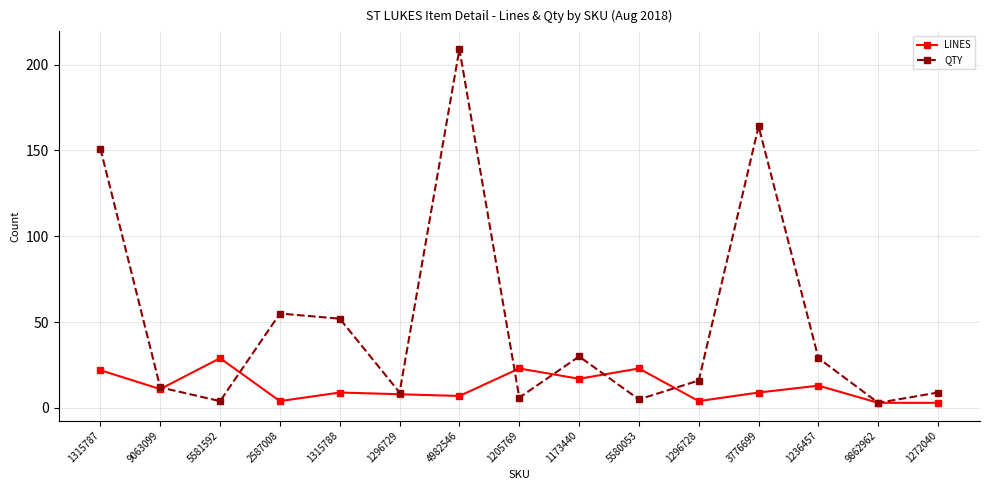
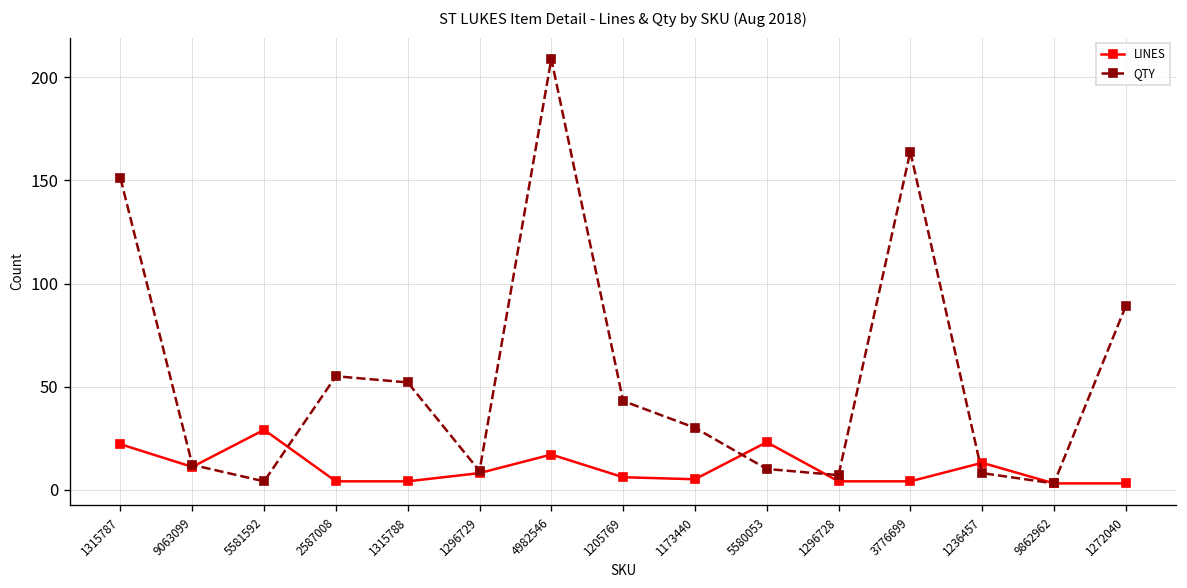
  {
    "LINES": {
      "1315787": 22,
      "5581592": 29,
      "2587008": 4,
-     "1315788": 9,
-     "4982546": 7,
-     "1205769": 23,
-     "1173440": 17,
+     "1315788": 4,
+     "4982546": 17,
+     "1205769": 6,
+     "1173440": 5,
      "5580053": 23,
      "1296728": 4,
-     "3776699": 9,
+     "3776699": 4,
      "1236457": 13,
      "1272040": 3
    },
    "QTY": {
      "1315787": 151,
      "5581592": 4,
      "2587008": 55,
      "1315788": 52,
      "4982546": 209,
-     "1205769": 6,
+     "1205769": 43,
      "1173440": 30,
-     "5580053": 5,
-     "1296728": 16,
+     "5580053": 10,
+     "1296728": 7,
      "3776699": 164,
-     "1236457": 29,
-     "1272040": 9
+     "1236457": 8,
+     "1272040": 89
    }
  }
